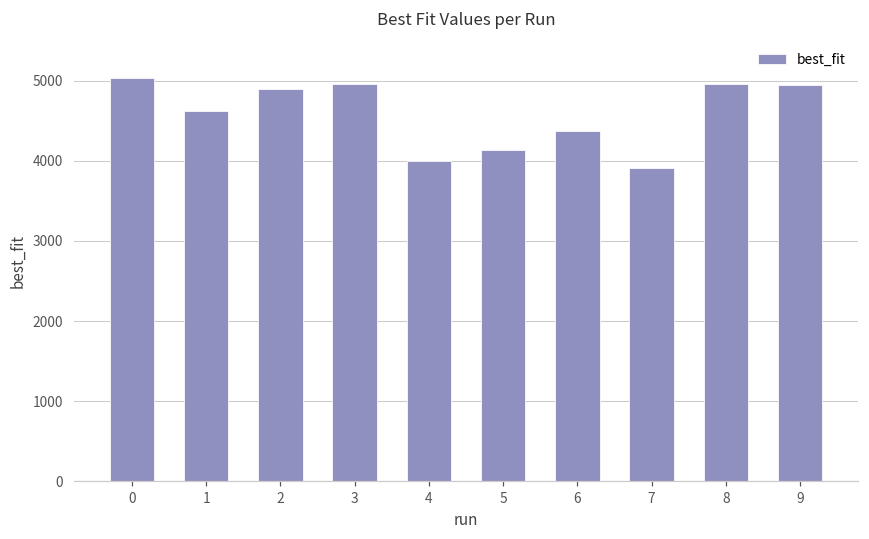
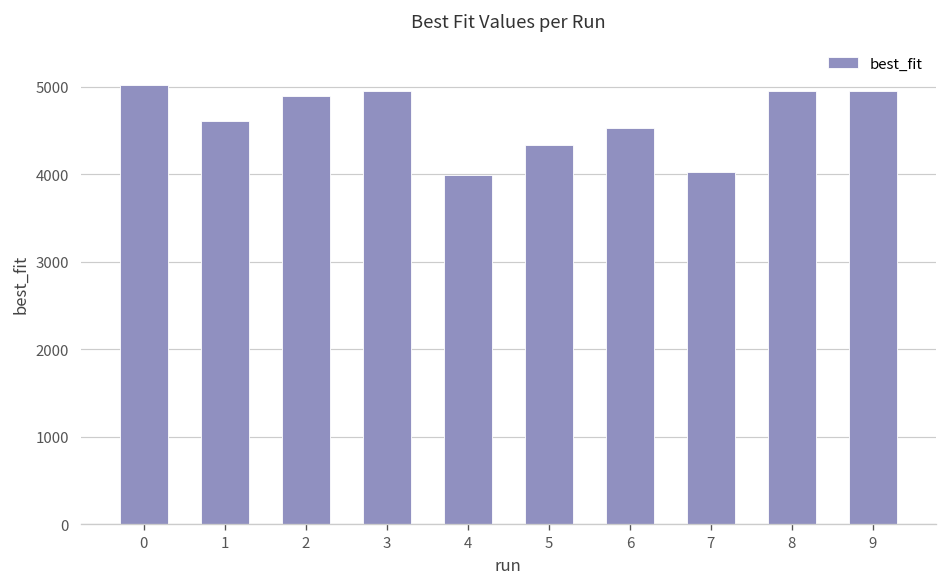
  {
    "0": 5000,
    "1": 4600,
    "2": 4900,
    "3": 5000,
    "4": 4000,
-   "5": 4100,
-   "6": 4400,
-   "7": 3900,
+   "5": 4300,
+   "6": 4500,
+   "7": 4000,
    "8": 5000,
    "9": 5000
  }
